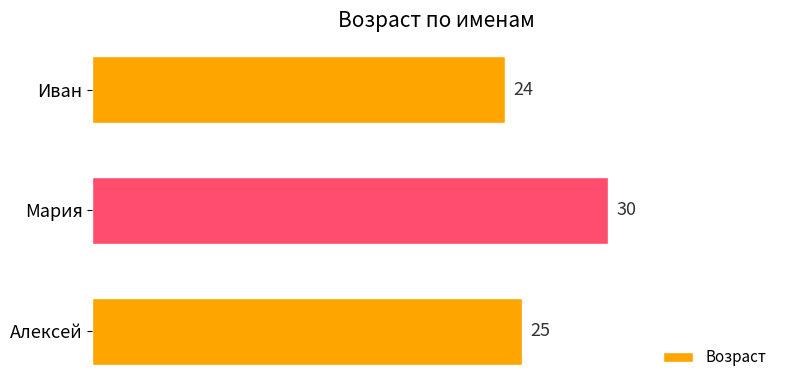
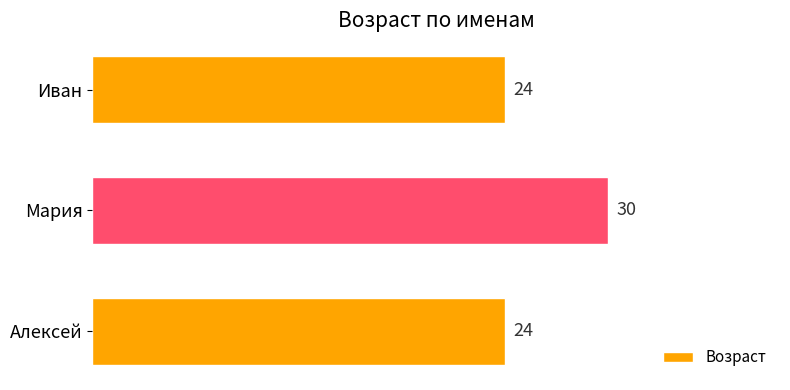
  {
    "Иван": 24,
    "Мария": 30,
-   "Алексей": 25
+   "Алексей": 24
  }
